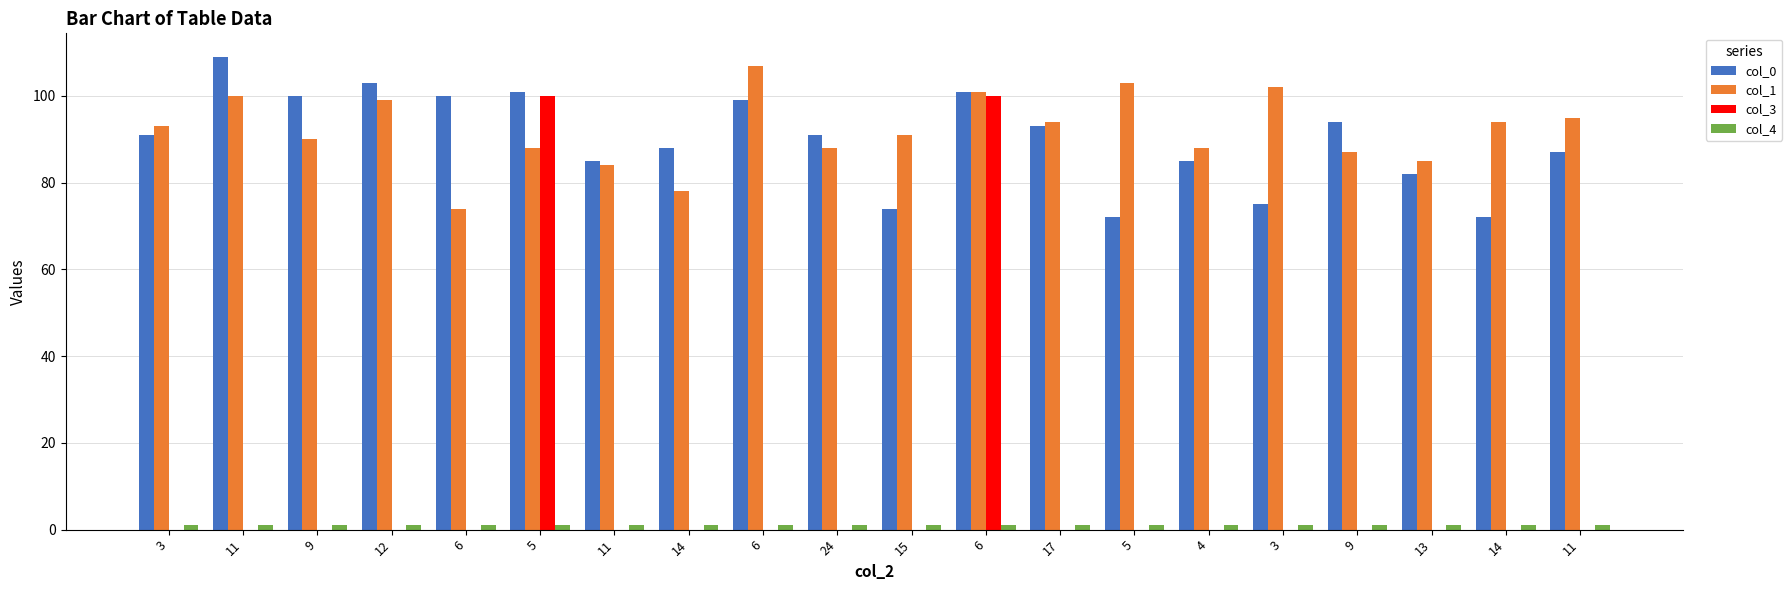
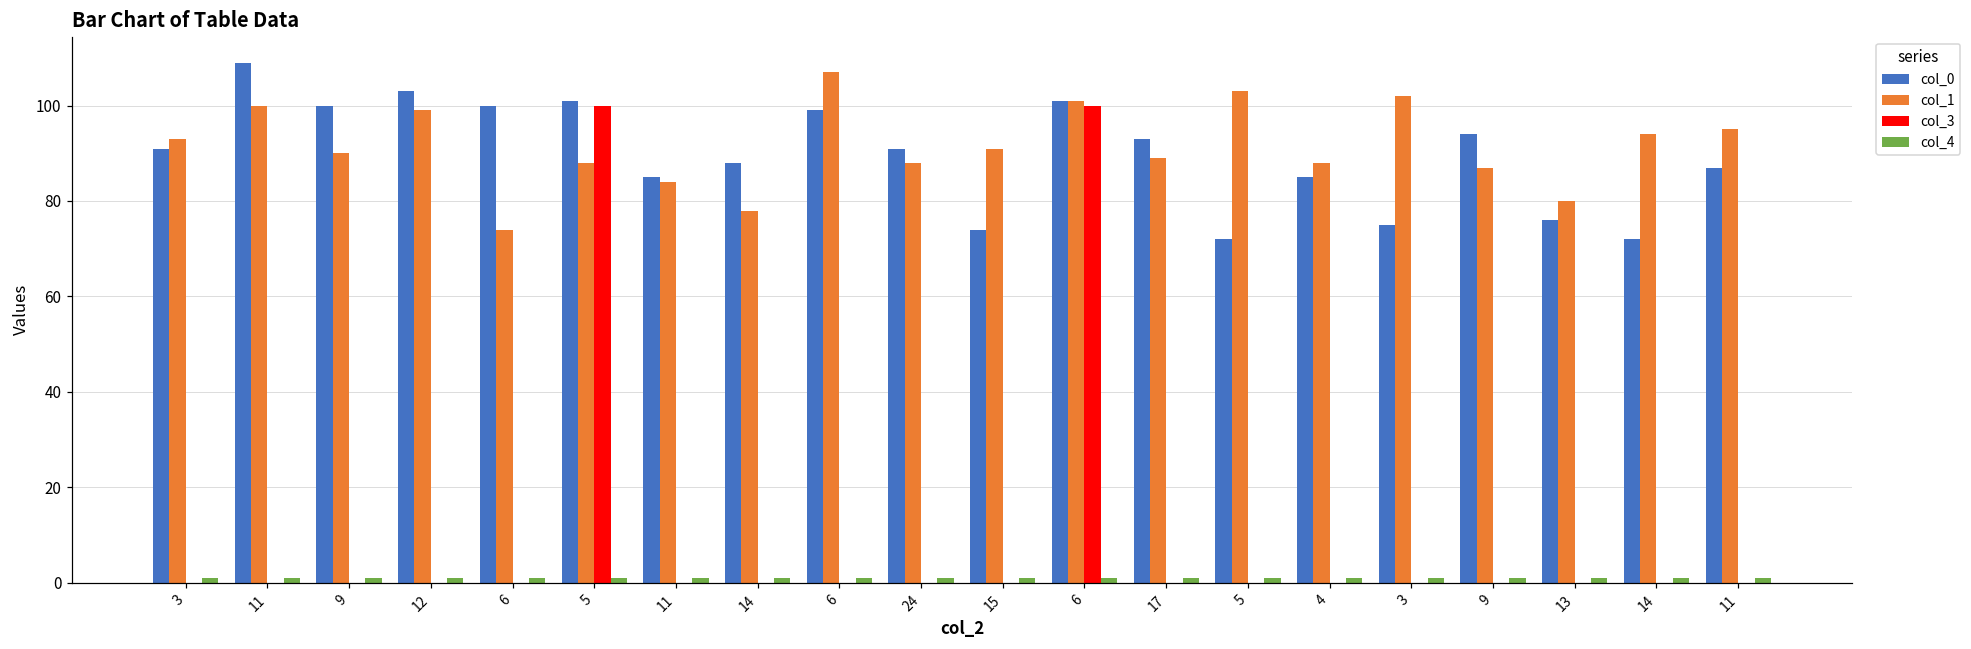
  {
    "col_0": {
      "12": 103,
      "24": 91,
      "15": 74,
      "17": 93,
      "4": 85,
-     "13": 82
+     "13": 76
    },
    "col_1": {
      "12": 99,
      "24": 88,
      "15": 91,
-     "17": 94,
+     "17": 89,
      "4": 88,
-     "13": 85
+     "13": 80
    },
    "col_3": {
      "12": 0,
      "24": 0,
      "15": 0,
      "17": 0,
      "4": 0,
      "13": 0
    },
    "col_4": {
      "12": 1,
      "24": 1,
      "15": 1,
      "17": 1,
      "4": 1,
      "13": 1
    }
  }
